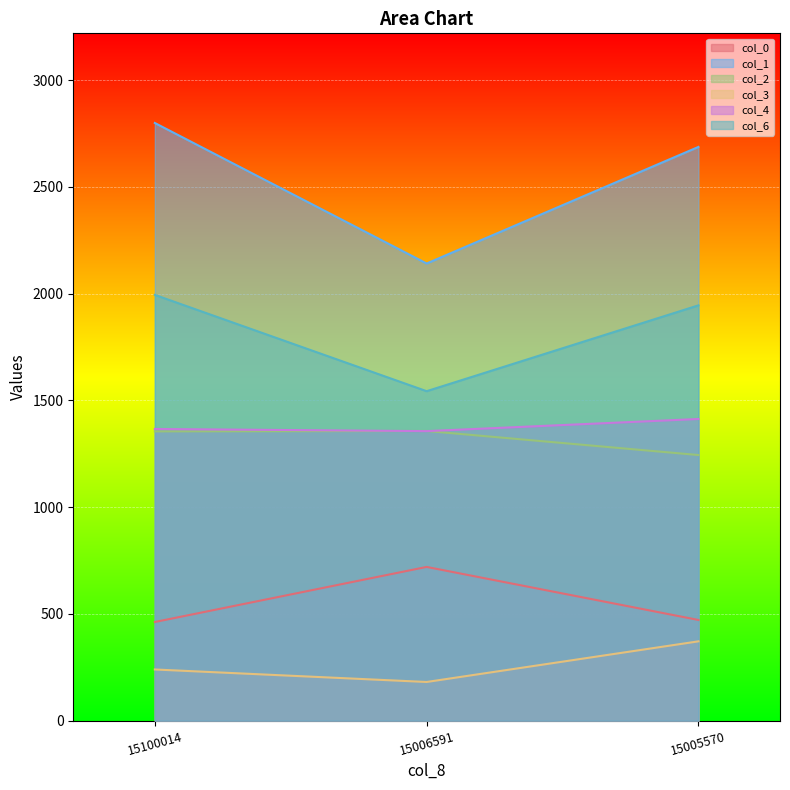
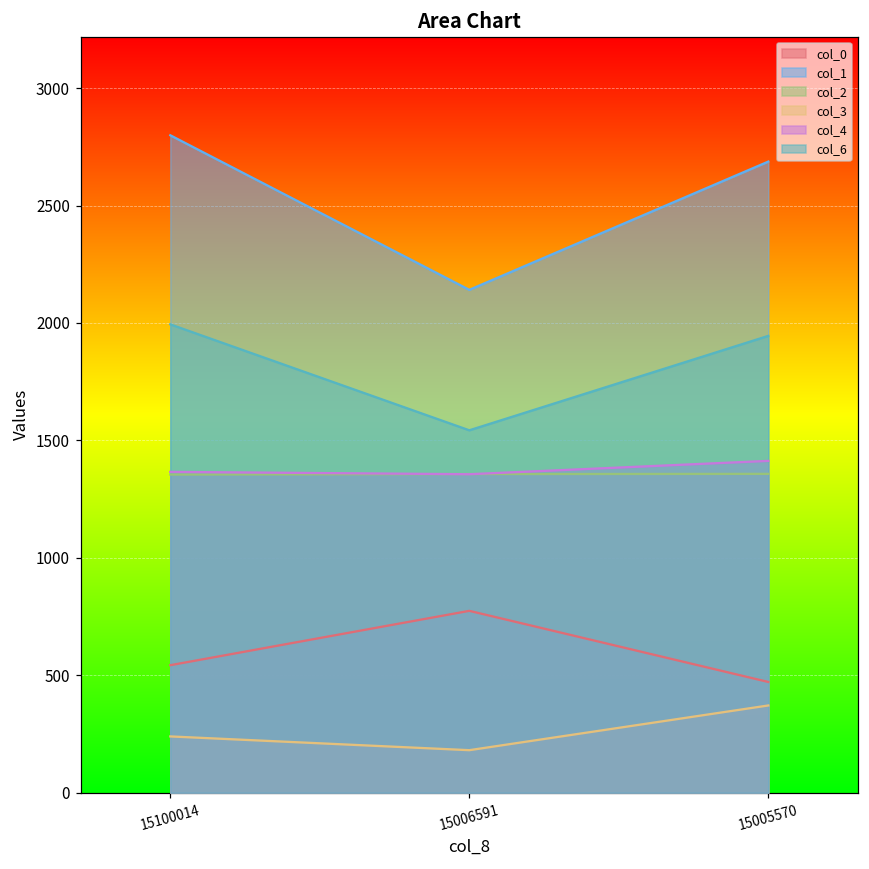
  {
    "col_0": {
-     "15100014": 460,
-     "15006591": 720,
+     "15100014": 540,
+     "15006591": 770,
      "15005570": 470
    },
    "col_2": {
-     "15005570": 1240
+     "15005570": 1360
    },
    "col_3": {
      "15100014": 240,
      "15006591": 180,
      "15005570": 370
    },
    "col_4": {
      "15005570": 1410
    }
  }
